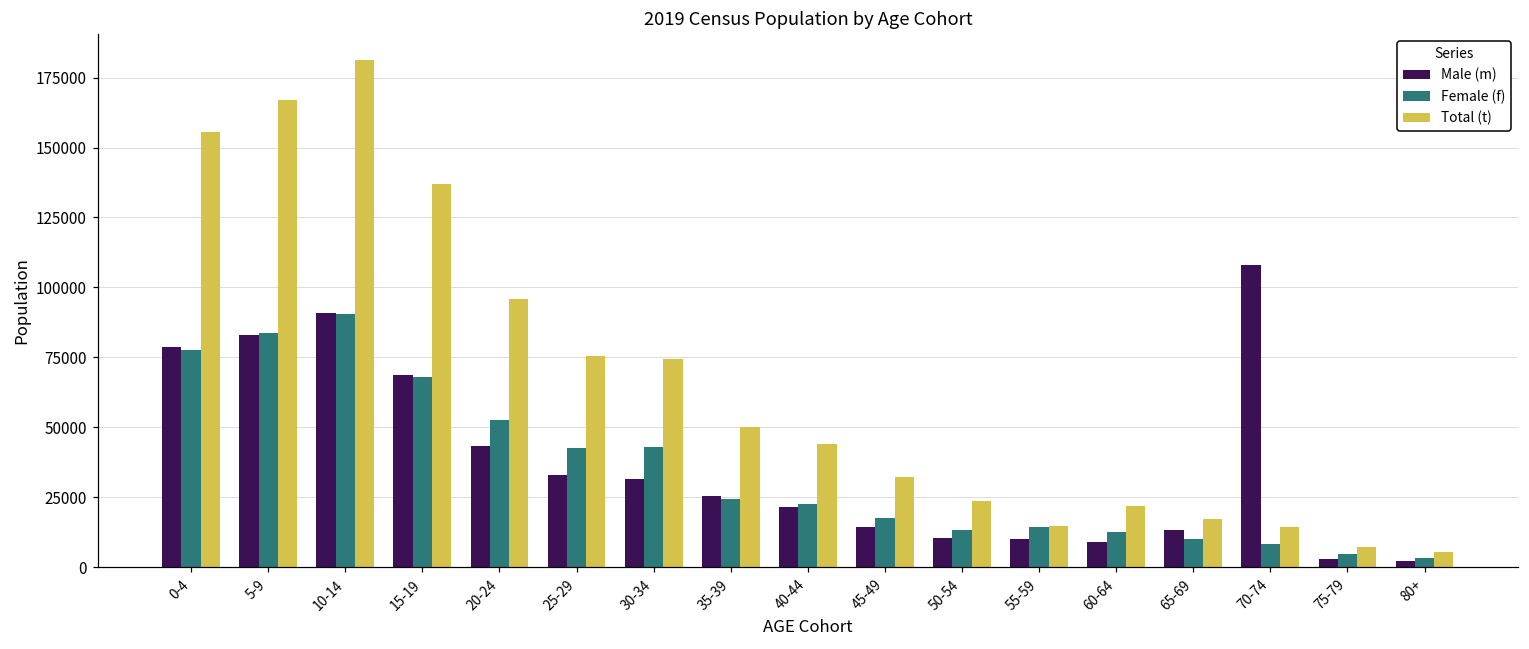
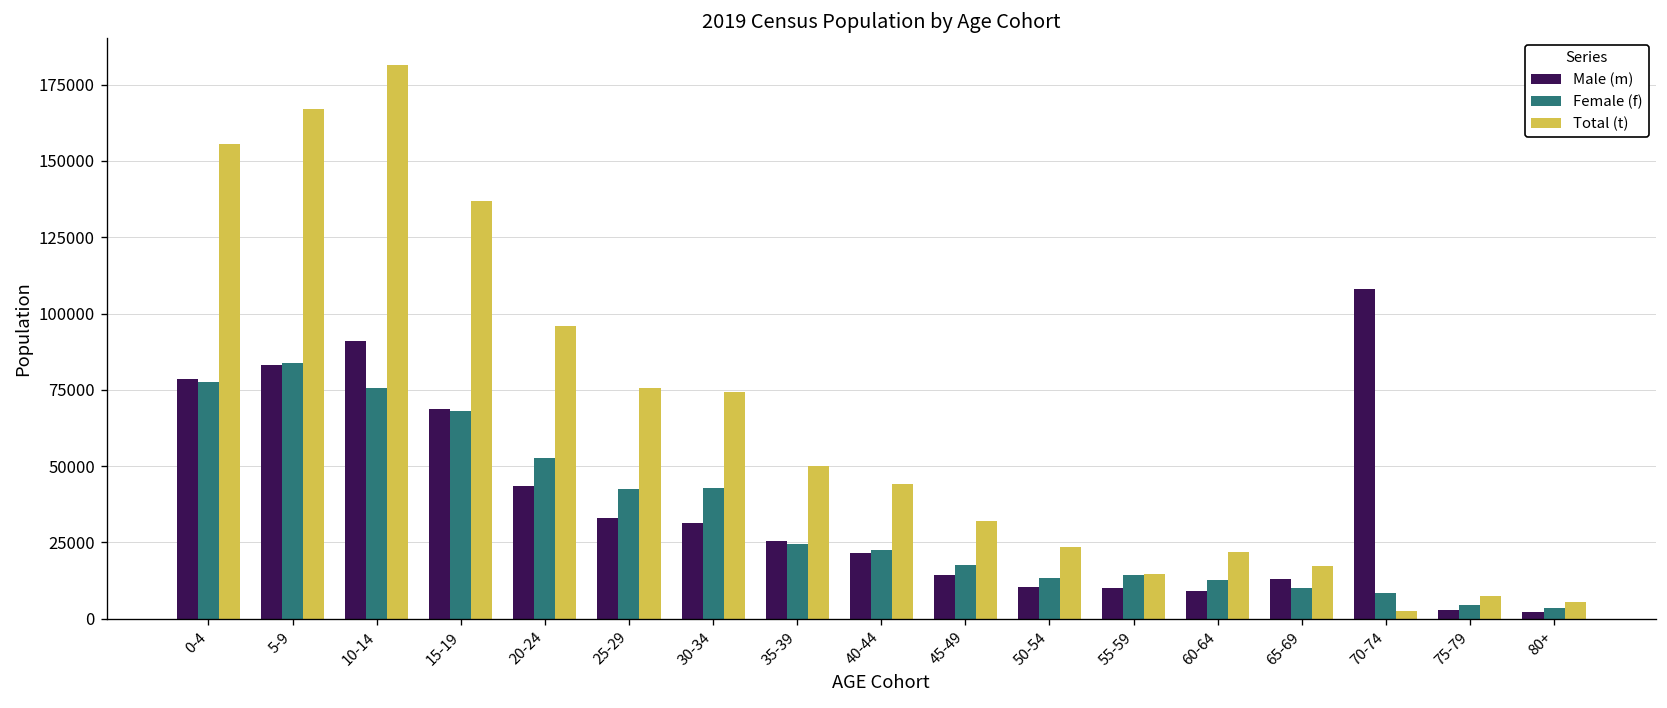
  {
    "Male (m)": {
      "0-4": 79000,
      "5-9": 83000,
      "10-14": 91000,
      "15-19": 69000,
      "20-24": 43000,
      "25-29": 33000,
      "30-34": 31000,
      "35-39": 26000,
      "40-44": 21000,
      "45-49": 14000,
      "50-54": 10000,
      "55-59": 10000,
      "60-64": 9000,
      "65-69": 13000,
      "70-74": 108000,
      "75-79": 3000,
      "80+": 2000
    },
    "Female (f)": {
      "0-4": 78000,
      "5-9": 84000,
-     "10-14": 90000,
+     "10-14": 76000,
      "15-19": 68000,
      "20-24": 53000,
      "25-29": 43000,
      "30-34": 43000,
      "35-39": 24000,
      "40-44": 23000,
      "45-49": 18000,
      "50-54": 13000,
      "55-59": 14000,
      "60-64": 13000,
      "65-69": 10000,
      "70-74": 8000,
      "75-79": 5000,
      "80+": 3000
    },
    "Total (t)": {
      "0-4": 156000,
      "5-9": 167000,
      "10-14": 181000,
      "15-19": 137000,
      "20-24": 96000,
      "25-29": 76000,
      "30-34": 74000,
      "35-39": 50000,
      "40-44": 44000,
      "45-49": 32000,
      "50-54": 24000,
      "55-59": 15000,
      "60-64": 22000,
      "65-69": 17000,
-     "70-74": 14000,
+     "70-74": 2000,
      "75-79": 7000,
      "80+": 6000
    }
  }
